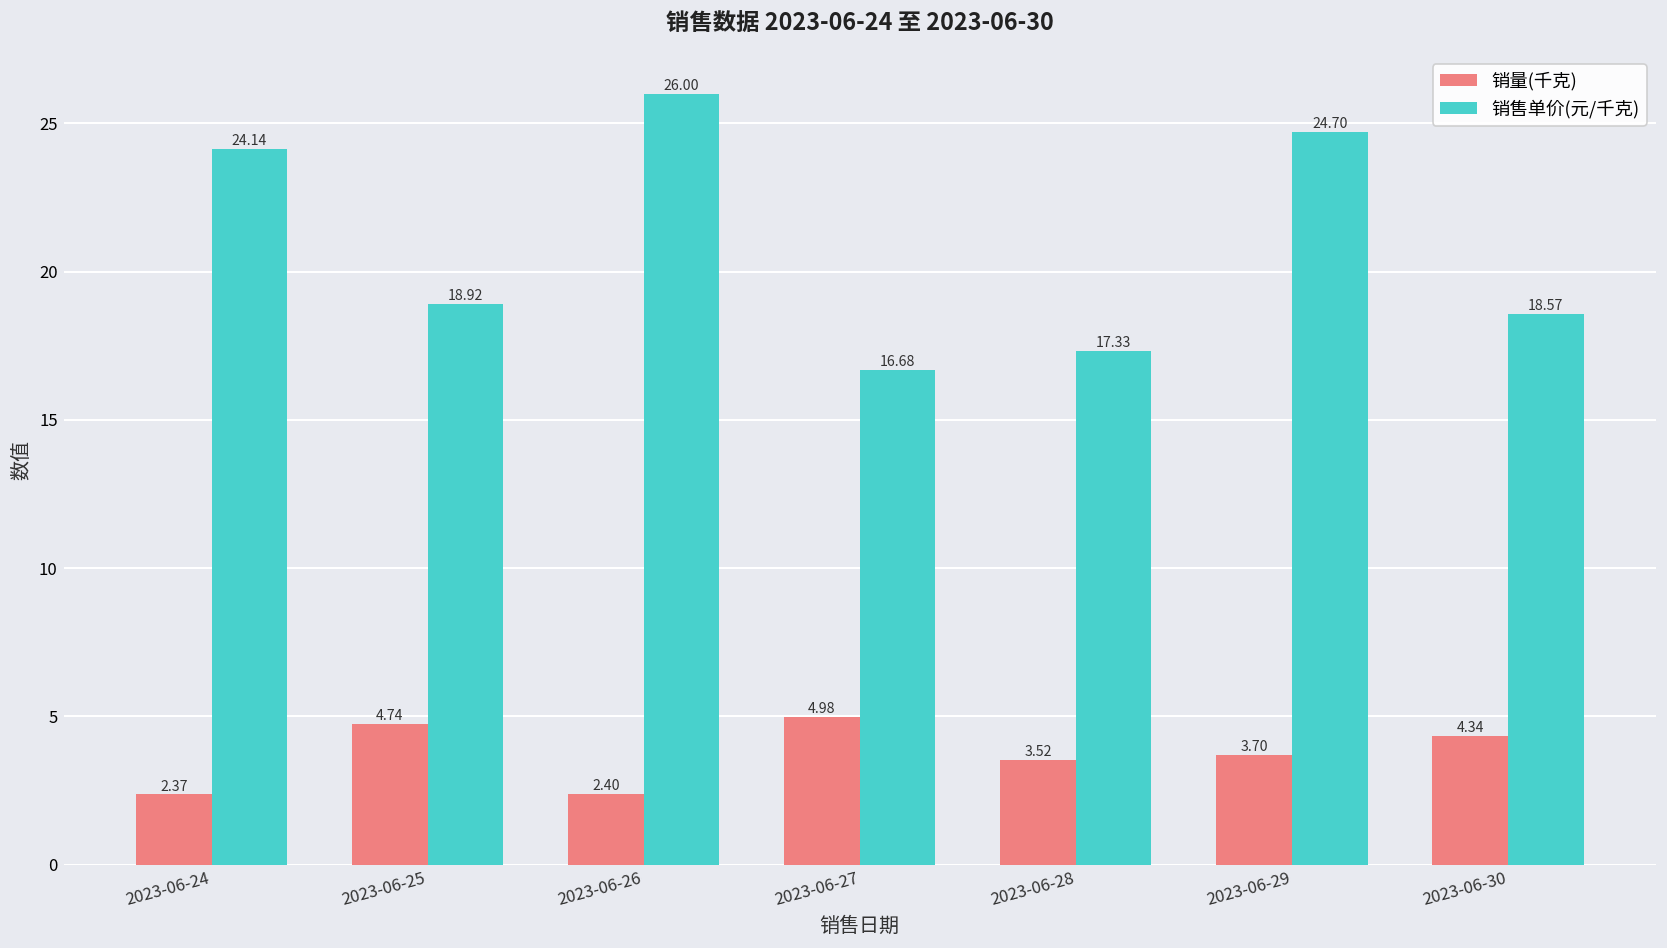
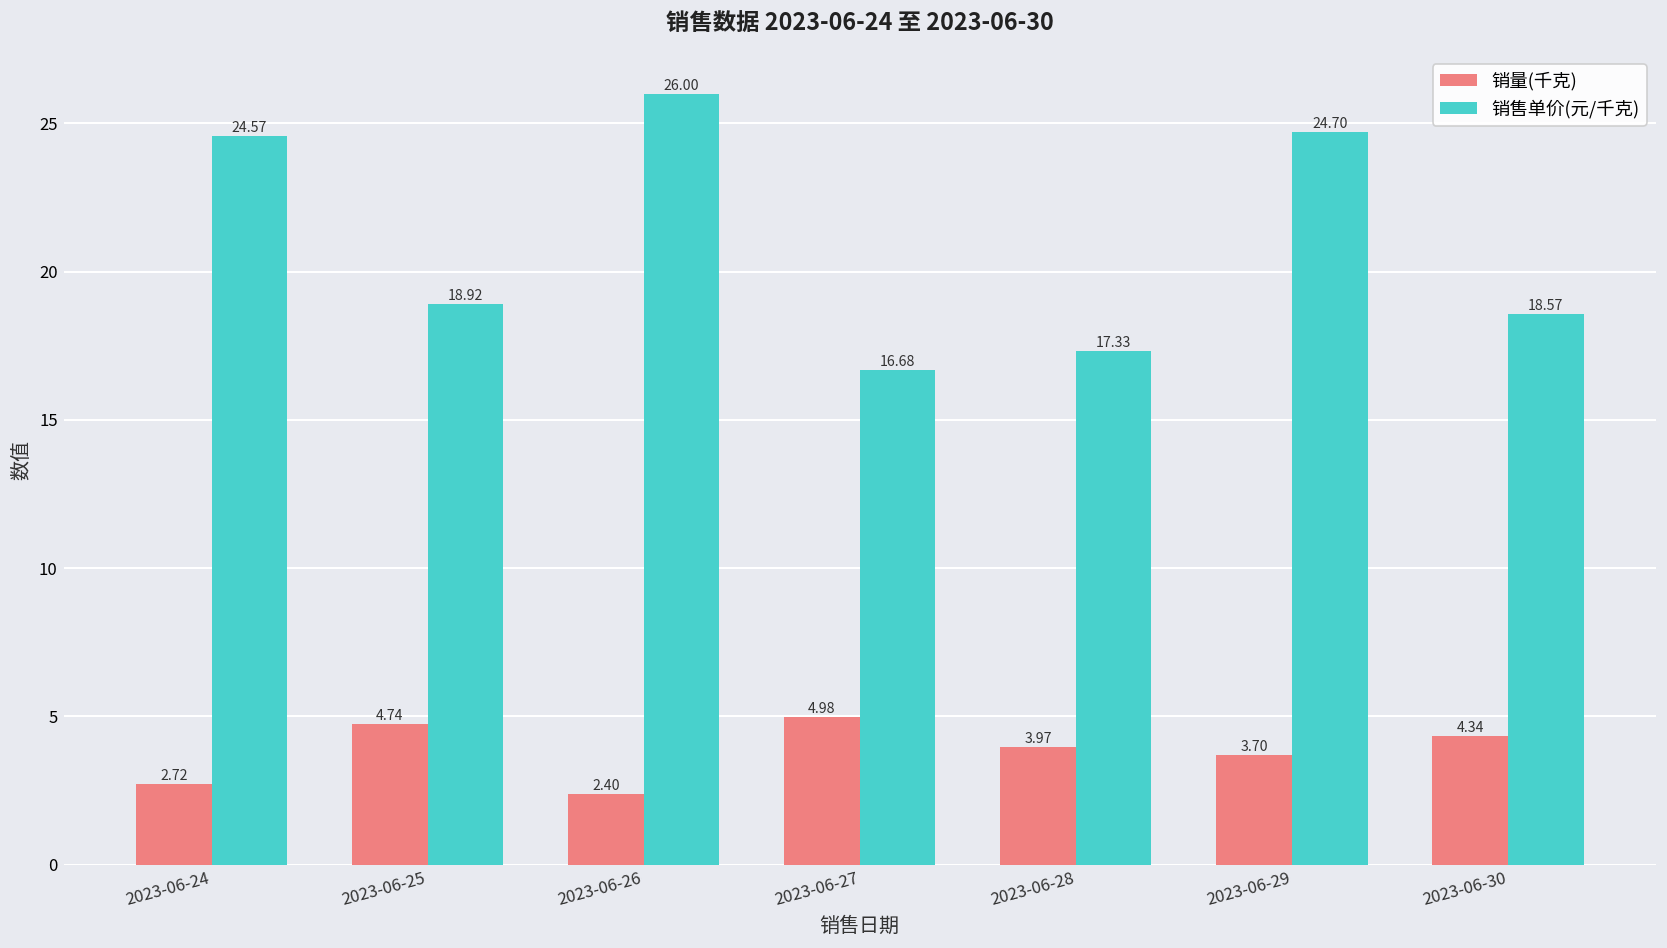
  {
    "销量(千克)": {
-     "2023-06-24": 2.37,
+     "2023-06-24": 2.72,
      "2023-06-25": 4.74,
      "2023-06-26": 2.40,
      "2023-06-27": 4.98,
-     "2023-06-28": 3.52,
+     "2023-06-28": 3.97,
      "2023-06-29": 3.70,
      "2023-06-30": 4.34
    },
    "销售单价(元/千克)": {
-     "2023-06-24": 24.14,
+     "2023-06-24": 24.57,
      "2023-06-25": 18.92,
      "2023-06-26": 26.00,
      "2023-06-27": 16.68,
      "2023-06-28": 17.33,
      "2023-06-29": 24.70,
      "2023-06-30": 18.57
    }
  }
